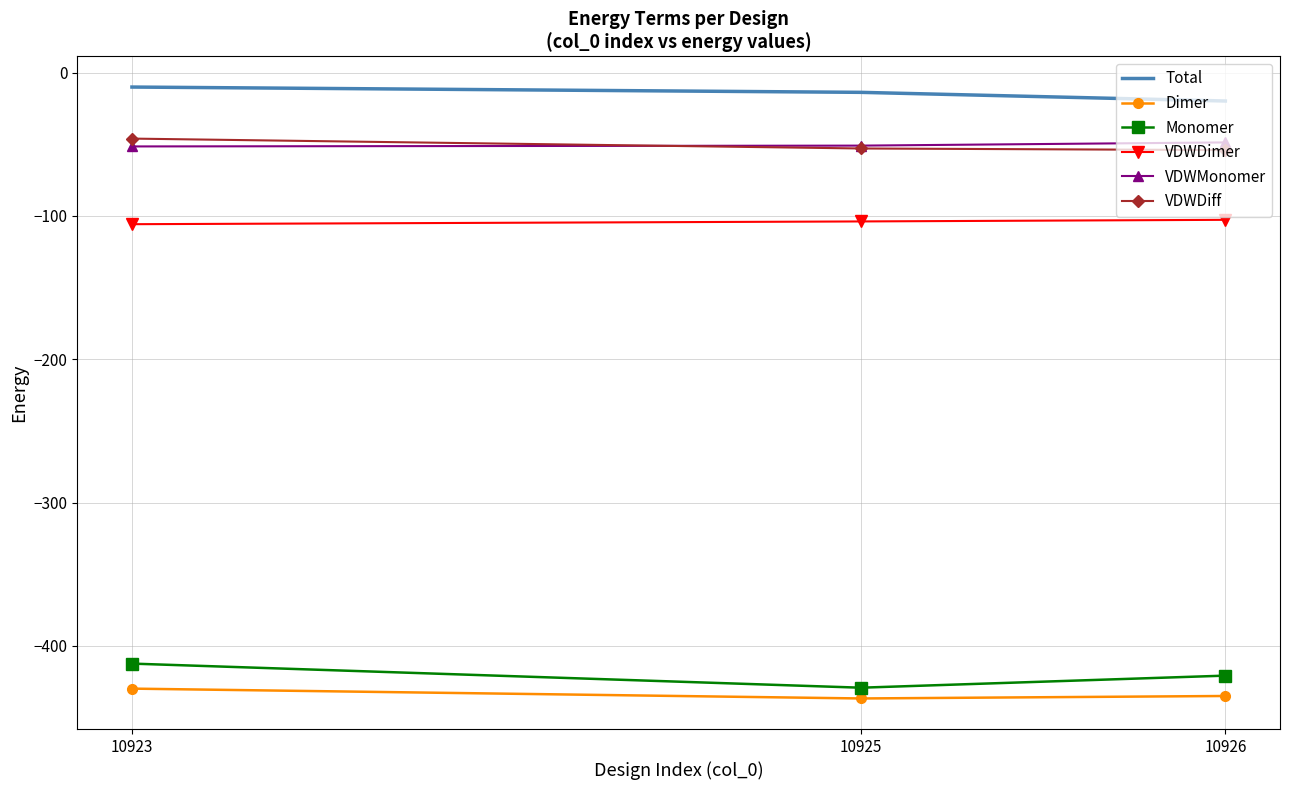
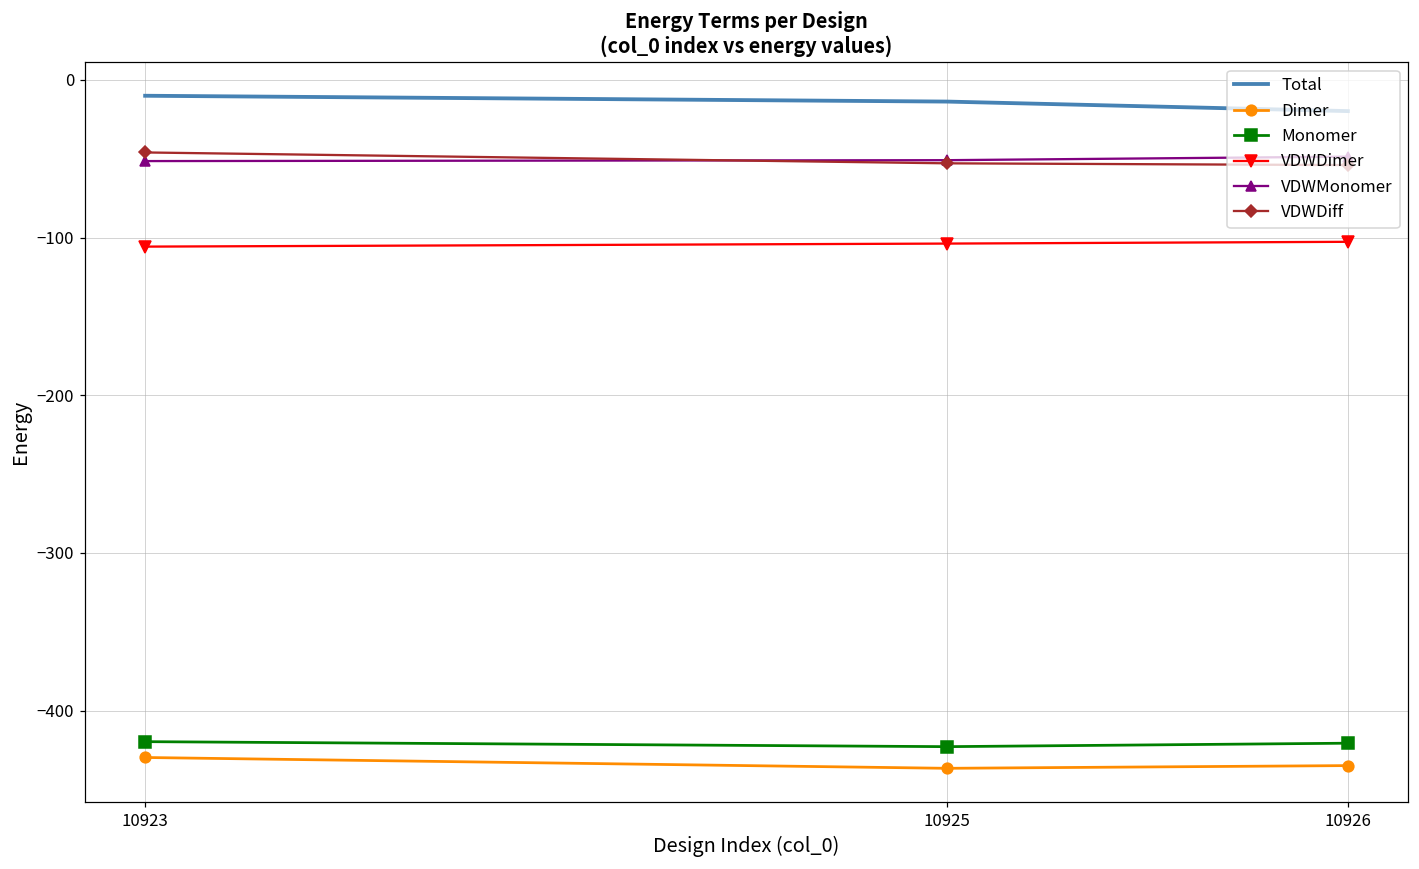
  {
    "Total": {
      "10923": -10,
      "10925": -14
    },
    "Dimer": {
      "10923": -430,
      "10925": -437,
      "10926": -435
    },
    "Monomer": {
-     "10923": -412,
-     "10925": -429,
+     "10923": -420,
+     "10925": -423,
      "10926": -421
    },
    "VDWDimer": {
      "10923": -106,
      "10925": -104,
      "10926": -103
    },
    "VDWMonomer": {
      "10923": -51,
      "10925": -51
    },
    "VDWDiff": {
      "10923": -46,
      "10925": -53
    }
  }
